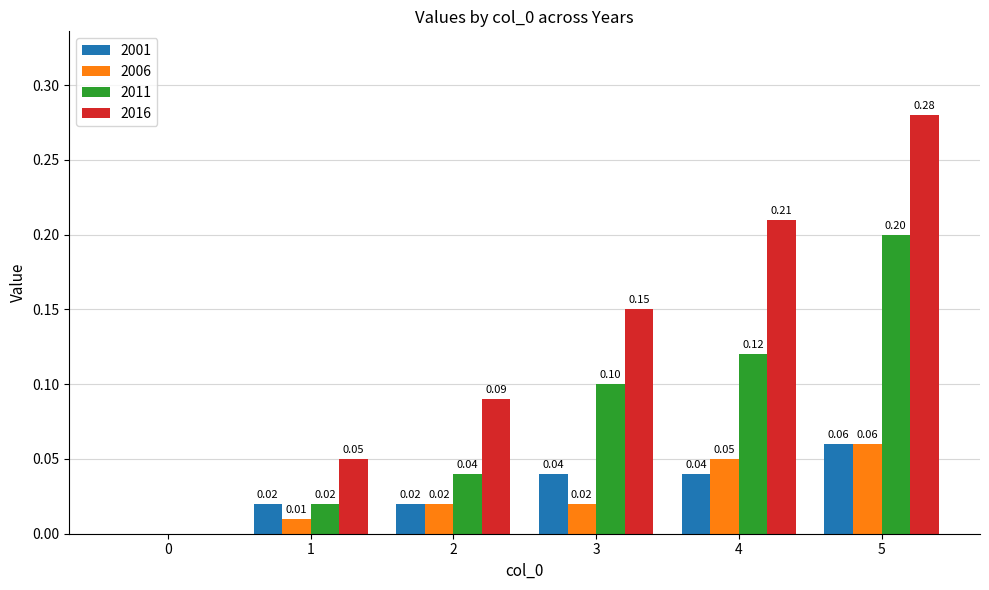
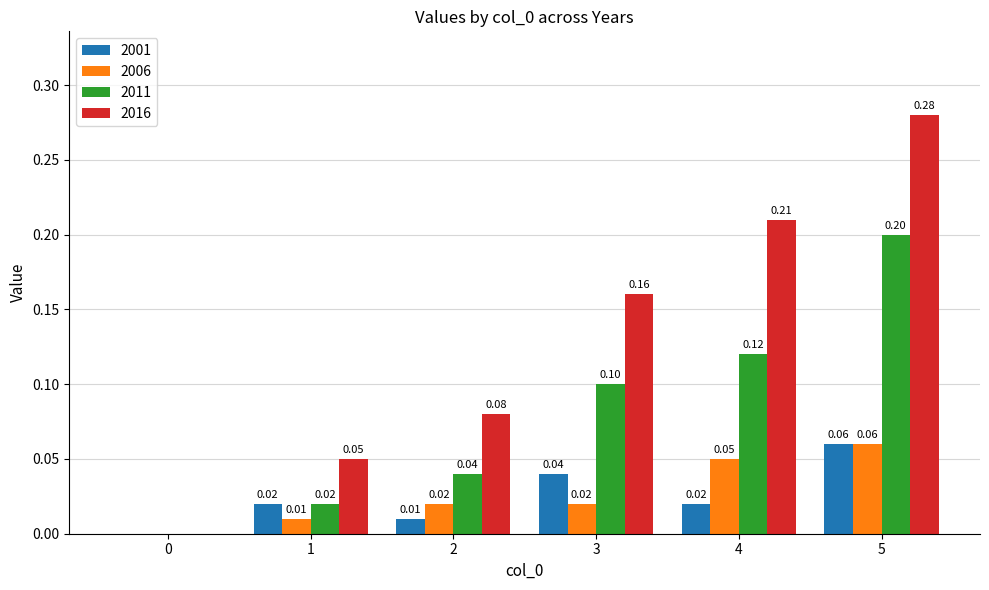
  {
    "2001": {
      "1": 0.02,
-     "2": 0.02,
+     "2": 0.01,
      "3": 0.04,
-     "4": 0.04,
+     "4": 0.02,
      "5": 0.06
    },
    "2006": {
      "1": 0.01,
      "2": 0.02,
      "3": 0.02,
      "4": 0.05,
      "5": 0.06
    },
    "2011": {
      "1": 0.02,
      "2": 0.04,
      "3": 0.10,
      "4": 0.12,
      "5": 0.20
    },
    "2016": {
      "1": 0.05,
-     "2": 0.09,
-     "3": 0.15,
+     "2": 0.08,
+     "3": 0.16,
      "4": 0.21,
      "5": 0.28
    }
  }
